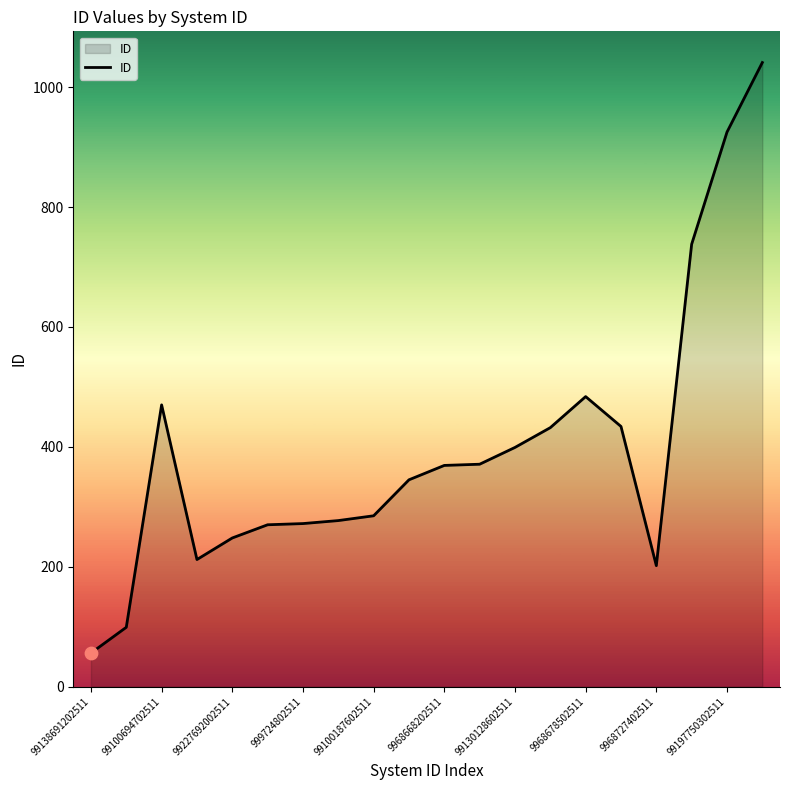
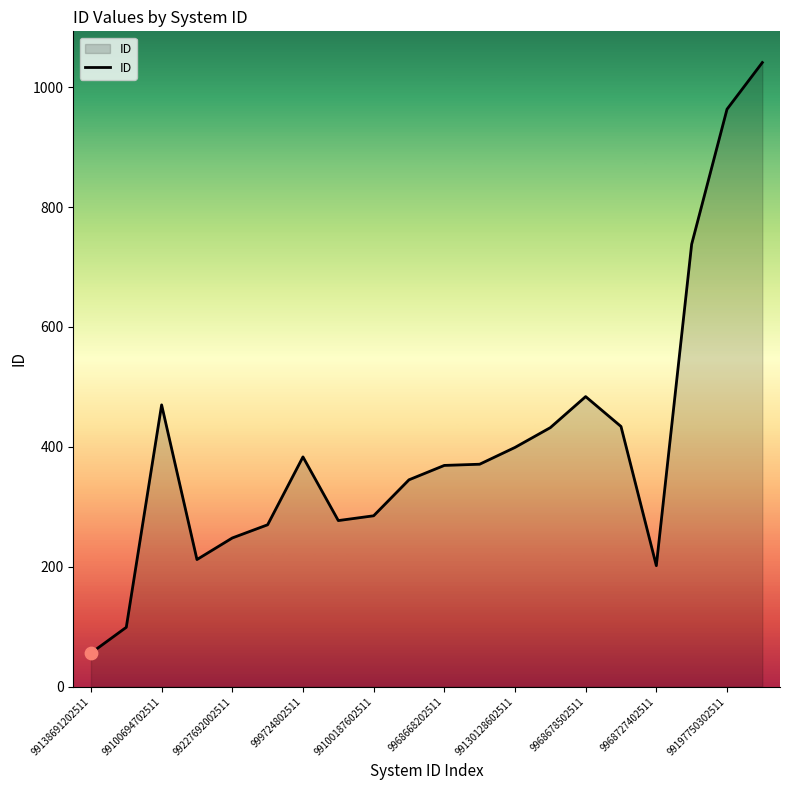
  {
    "ID": {
      "99100694702511": 470,
      "99227692002511": 250,
-     "999724802511": 270,
+     "999724802511": 380,
      "99100187602511": 290,
      "9968668202511": 370,
      "9968678502511": 480,
      "9968727402511": 200,
-     "99197750302511": 930
+     "99197750302511": 960
    }
  }
